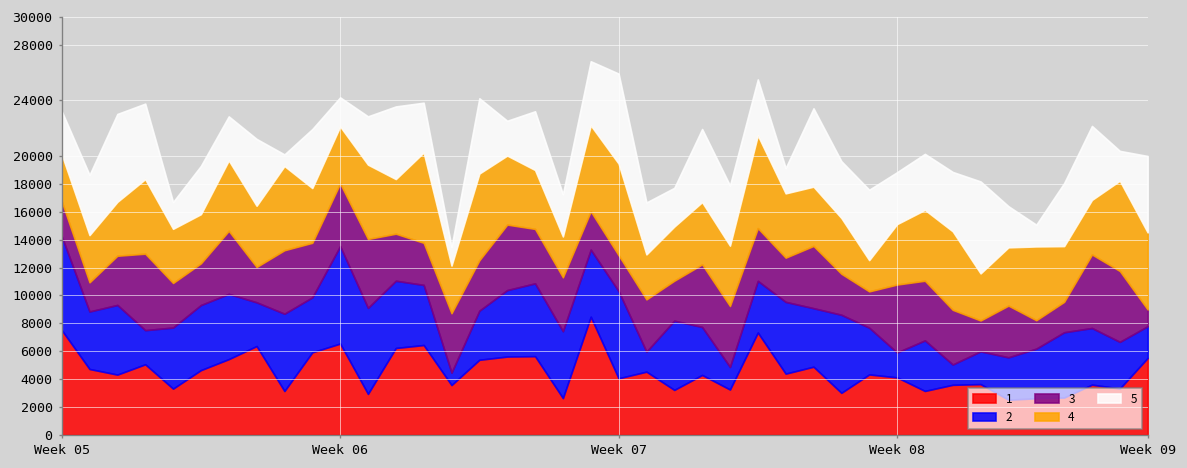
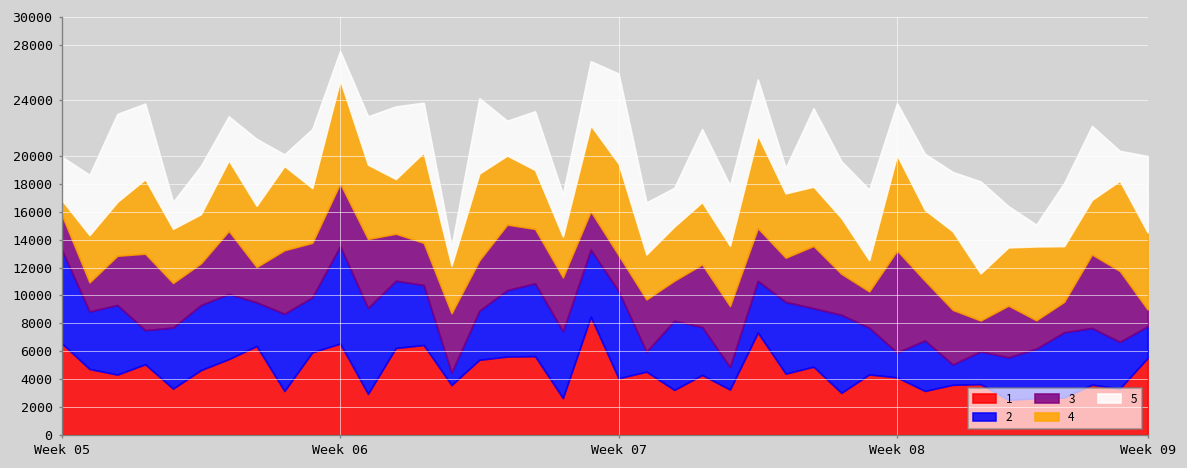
  {
    "1": {
-     "Week 05": 7500,
+     "Week 05": 6600,
      "Week 06": 6600,
      "Week 07": 4100,
      "Week 08": 4100,
      "Week 09": 5500
    },
    "2": {
      "Week 05": 6700,
      "Week 06": 7000,
      "Week 07": 6300,
      "Week 08": 1800,
      "Week 09": 2300
    },
    "3": {
      "Week 05": 2500,
      "Week 06": 4500,
      "Week 07": 2600,
-     "Week 08": 4900,
+     "Week 08": 7300,
      "Week 09": 1200
    },
    "4": {
-     "Week 05": 3400,
-     "Week 06": 4100,
+     "Week 05": 1100,
+     "Week 06": 7400,
      "Week 07": 6600,
-     "Week 08": 4300,
+     "Week 08": 6800,
      "Week 09": 5500
    },
    "5": {
      "Week 05": 3100,
      "Week 06": 2100,
      "Week 07": 6500,
      "Week 08": 3700,
      "Week 09": 5500
    }
  }
